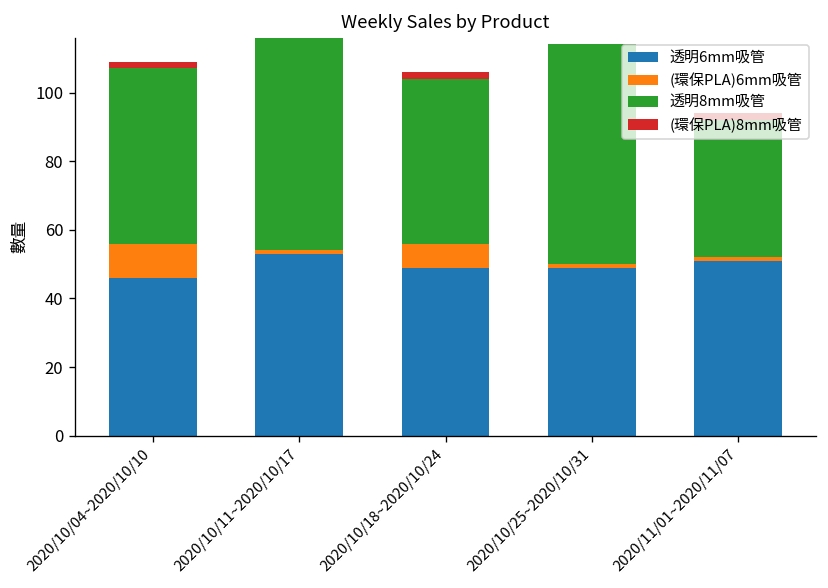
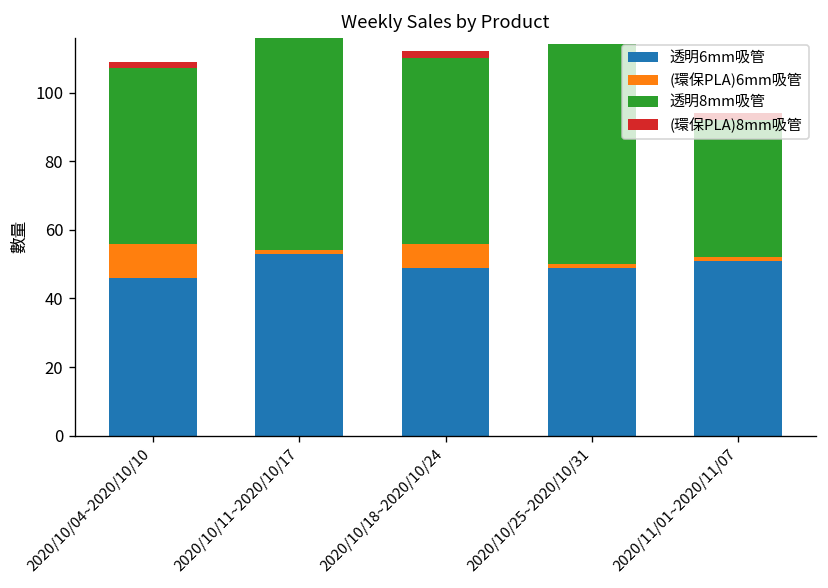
  {
    "透明6mm吸管": {
      "2020/10/04~2020/10/10": 46,
      "2020/10/11~2020/10/17": 53,
      "2020/10/18~2020/10/24": 49,
      "2020/10/25~2020/10/31": 49,
      "2020/11/01~2020/11/07": 51
    },
    "(環保PLA)6mm吸管": {
      "2020/10/04~2020/10/10": 10,
      "2020/10/11~2020/10/17": 1,
      "2020/10/18~2020/10/24": 7,
      "2020/10/25~2020/10/31": 1,
      "2020/11/01~2020/11/07": 1
    },
    "透明8mm吸管": {
      "2020/10/04~2020/10/10": 51,
      "2020/10/11~2020/10/17": 62,
-     "2020/10/18~2020/10/24": 48,
+     "2020/10/18~2020/10/24": 54,
      "2020/10/25~2020/10/31": 64
    },
    "(環保PLA)8mm吸管": {
      "2020/10/04~2020/10/10": 2,
      "2020/10/11~2020/10/17": 0,
      "2020/10/18~2020/10/24": 2,
      "2020/10/25~2020/10/31": 0
    }
  }
